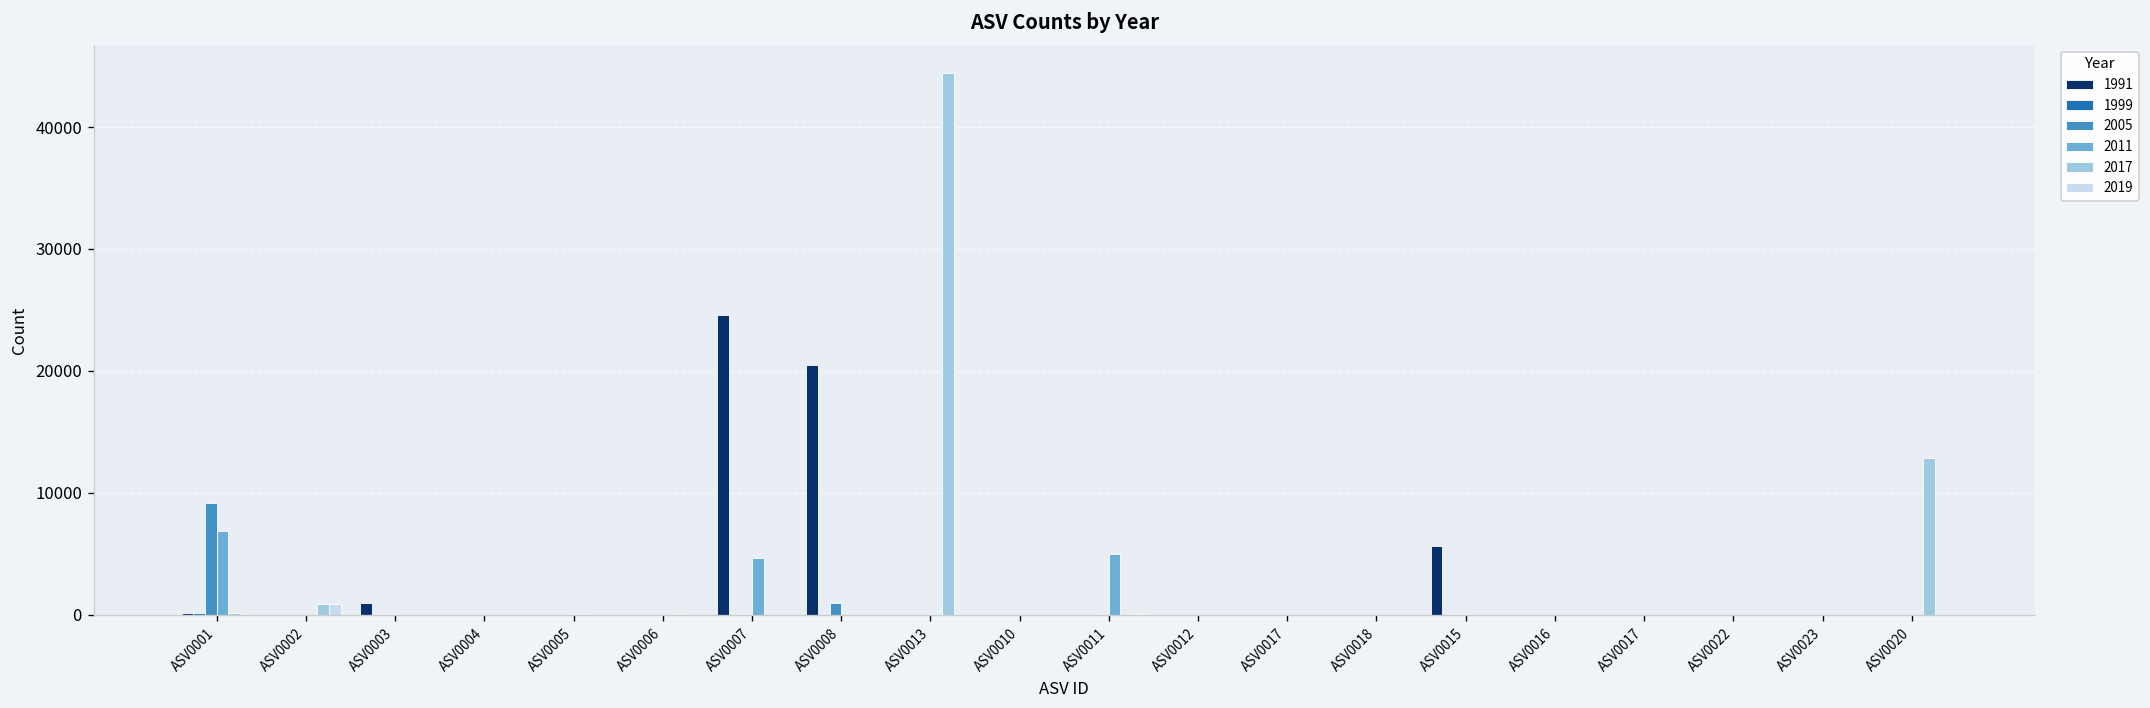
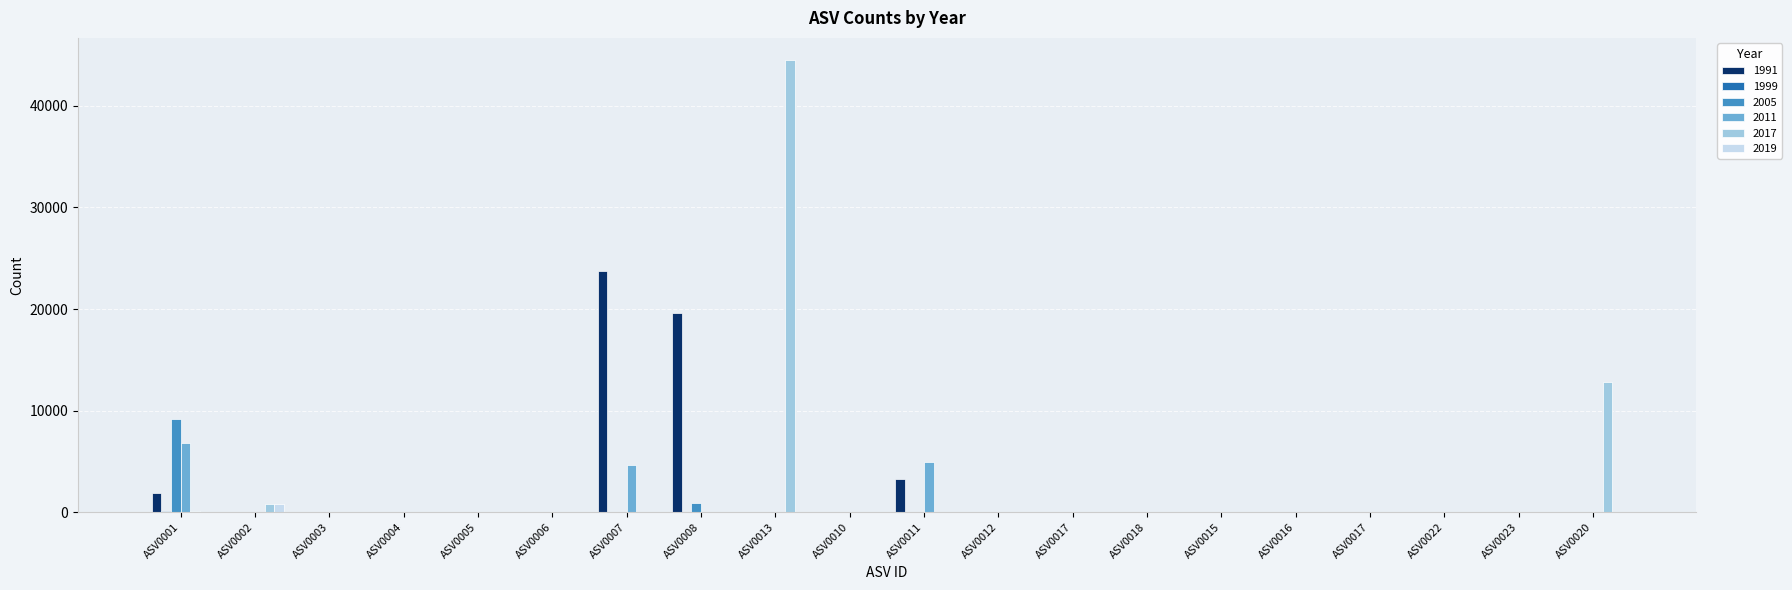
  {
    "1991": {
-     "ASV0001": 100,
+     "ASV0001": 1900,
      "ASV0002": 0,
-     "ASV0003": 1000,
+     "ASV0003": 0,
      "ASV0004": 0,
      "ASV0005": 0,
      "ASV0006": 0,
-     "ASV0007": 24600,
-     "ASV0008": 20500,
+     "ASV0007": 23700,
+     "ASV0008": 19600,
      "ASV0013": 0,
      "ASV0010": 0,
-     "ASV0011": 0,
+     "ASV0011": 3200,
      "ASV0012": 0,
      "ASV0018": 0,
-     "ASV0015": 5600,
+     "ASV0015": 0,
      "ASV0016": 0,
      "ASV0022": 0,
      "ASV0023": 0,
      "ASV0020": 0
    }
  }
